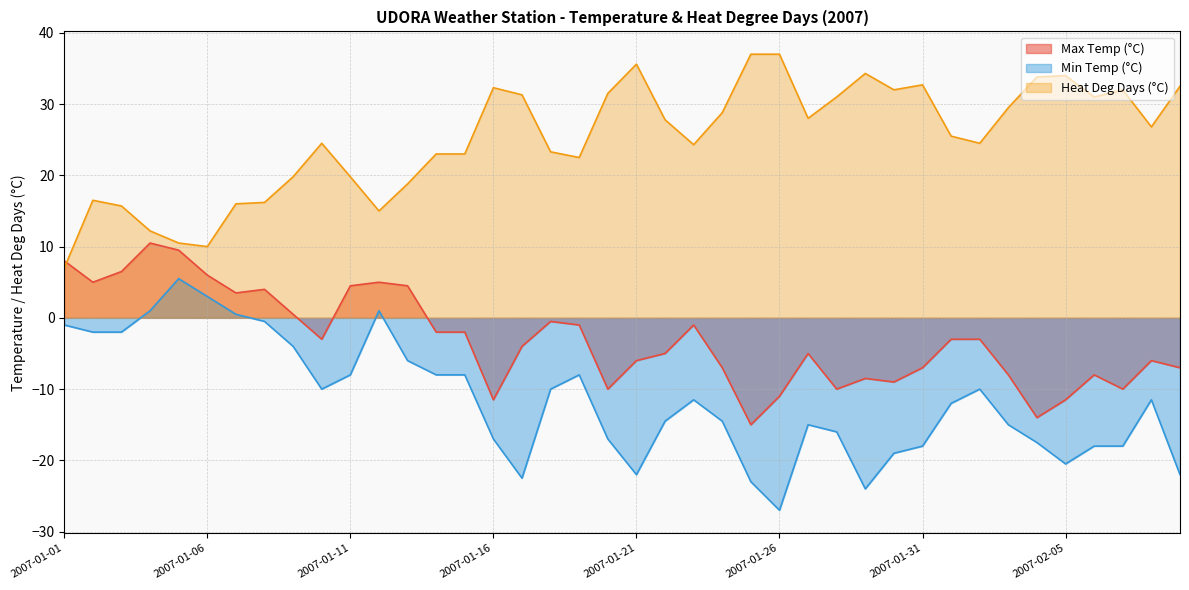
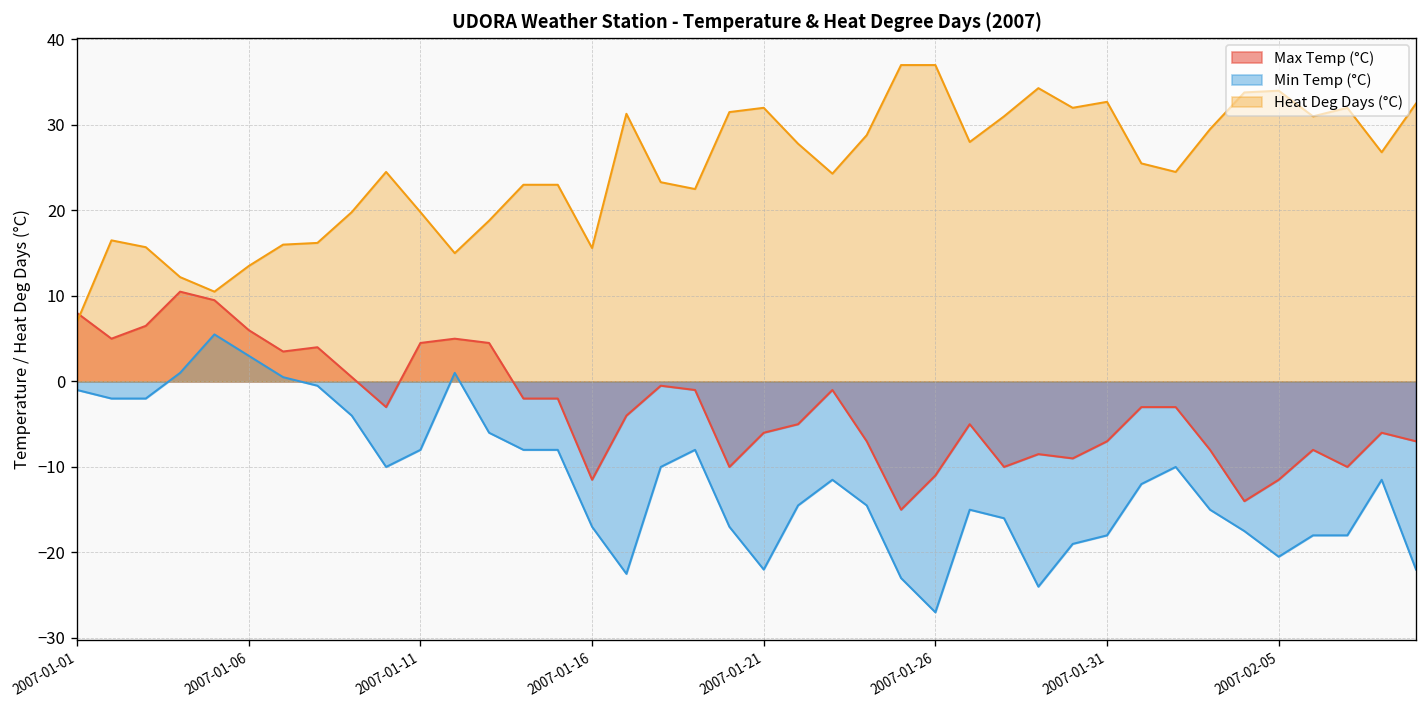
  {
    "Heat Deg Days (°C)": {
      "2007-01-01": 7,
-     "2007-01-06": 10,
+     "2007-01-06": 14,
      "2007-01-11": 20,
-     "2007-01-16": 32,
-     "2007-01-21": 36,
+     "2007-01-16": 16,
+     "2007-01-21": 32,
      "2007-01-26": 37,
      "2007-01-31": 33
    }
  }
